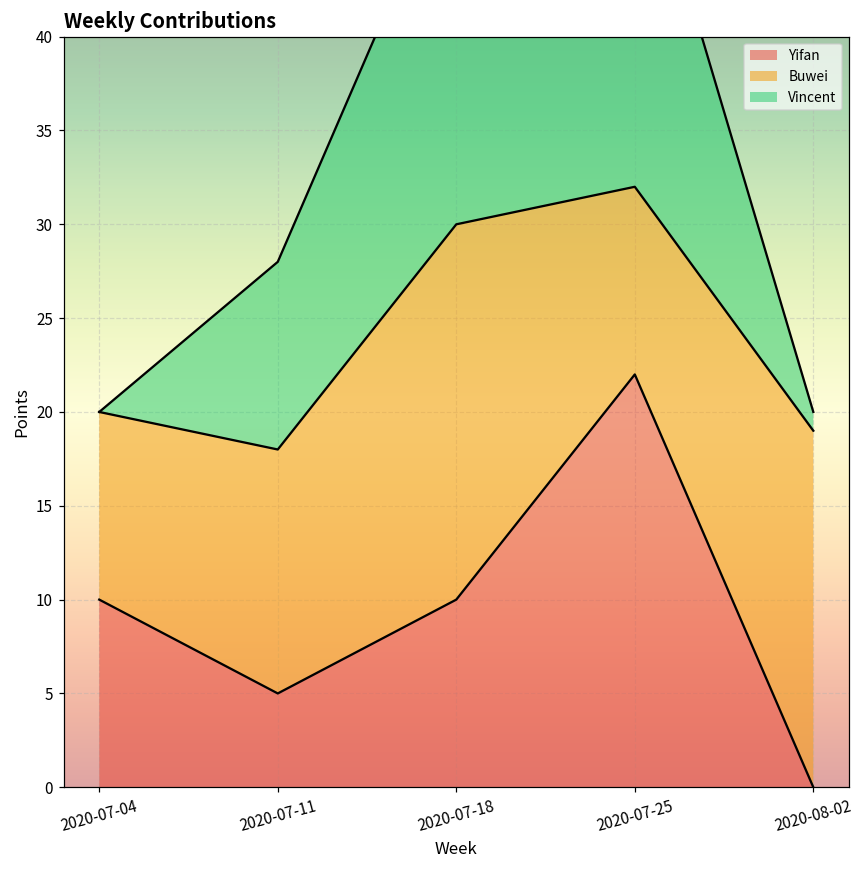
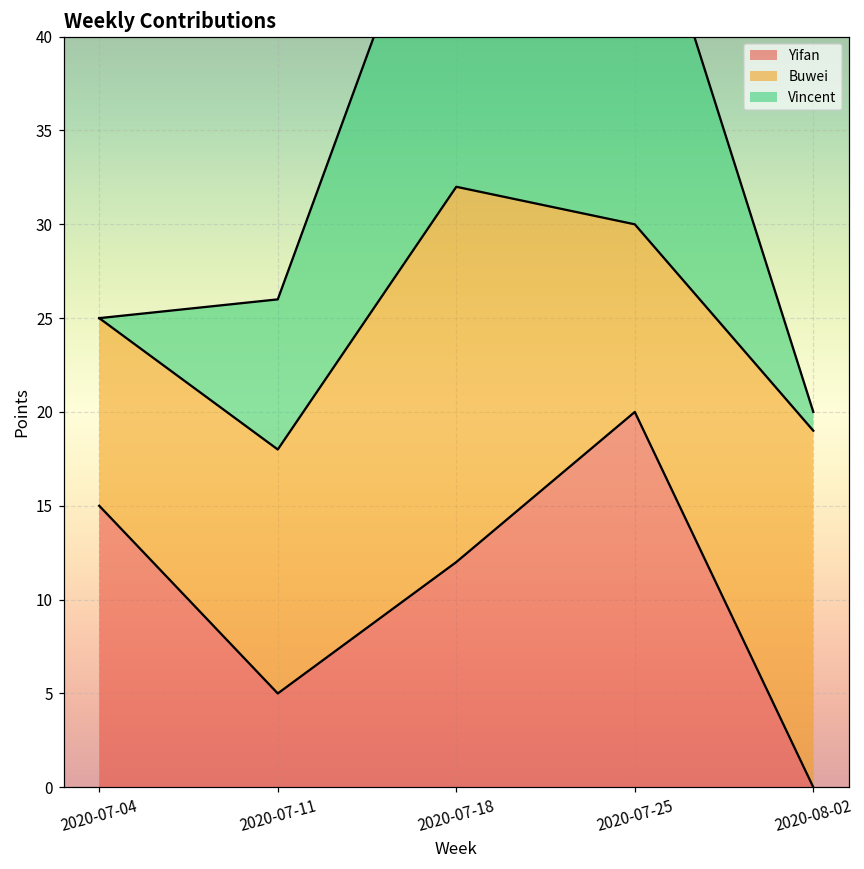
  {
    "Yifan": {
-     "2020-07-04": 10,
+     "2020-07-04": 15,
      "2020-07-11": 5,
-     "2020-07-18": 10,
-     "2020-07-25": 22,
+     "2020-07-18": 12,
+     "2020-07-25": 20,
      "2020-08-02": 0
    },
    "Buwei": {
      "2020-07-11": 13,
      "2020-07-18": 20,
      "2020-07-25": 10,
      "2020-08-02": 19
    },
    "Vincent": {
-     "2020-07-11": 10,
+     "2020-07-11": 8,
      "2020-08-02": 1
    }
  }
